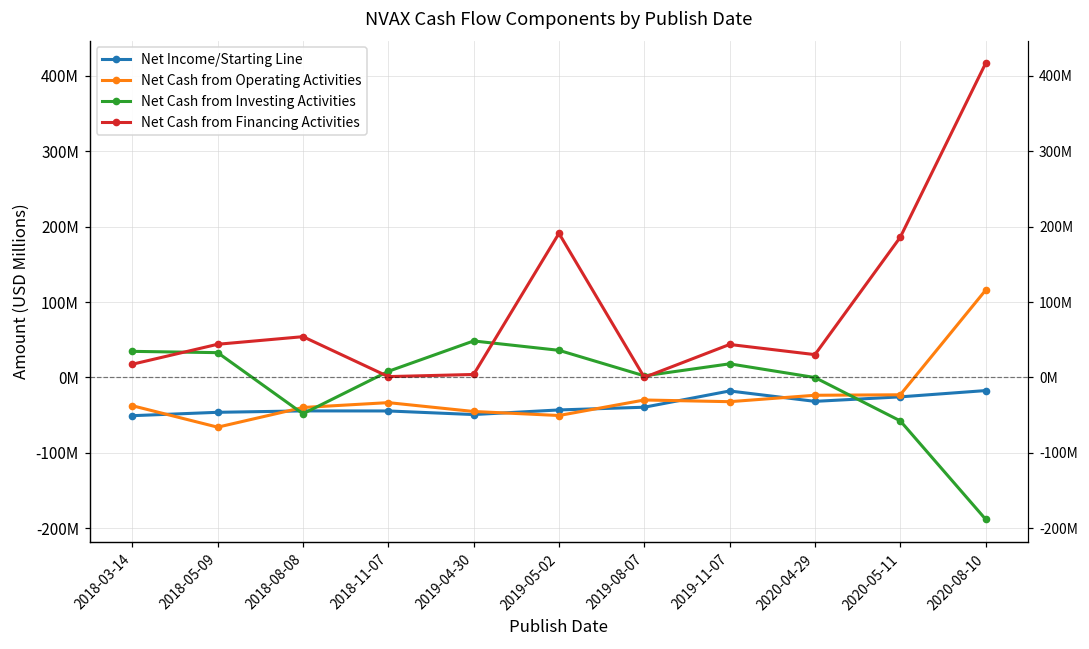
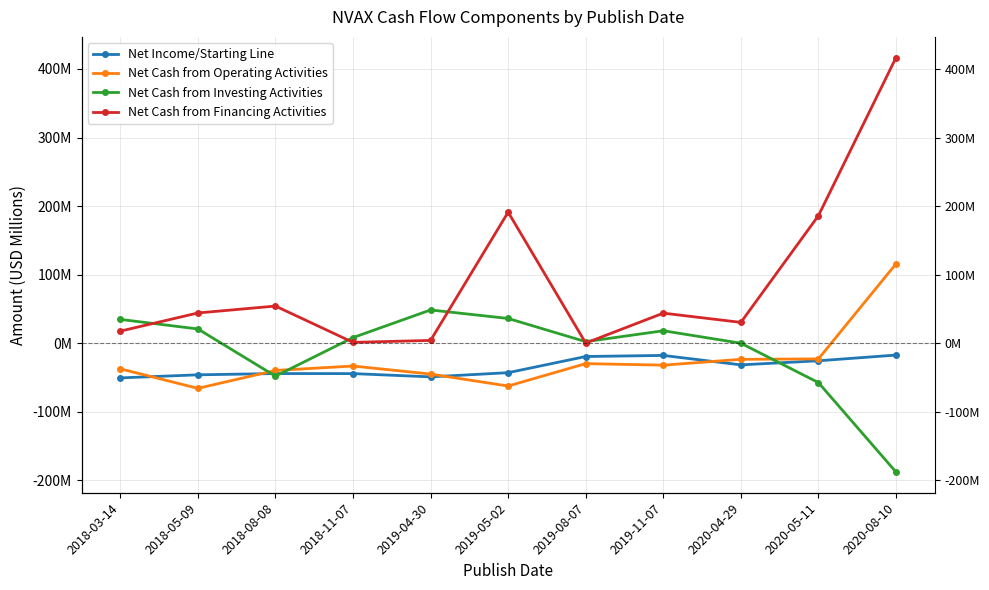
  {
    "Net Income/Starting Line": {
      "2018-03-14": -50000000,
      "2018-05-09": -50000000,
      "2018-08-08": -40000000,
      "2018-11-07": -40000000,
      "2019-04-30": -50000000,
      "2019-05-02": -40000000,
-     "2019-08-07": -40000000,
+     "2019-08-07": -20000000,
      "2019-11-07": -20000000,
      "2020-04-29": -30000000,
      "2020-08-10": -20000000
    },
    "Net Cash from Operating Activities": {
      "2018-03-14": -40000000,
      "2018-05-09": -70000000,
      "2018-08-08": -40000000,
      "2018-11-07": -30000000,
      "2019-04-30": -50000000,
-     "2019-05-02": -50000000,
+     "2019-05-02": -60000000,
      "2019-08-07": -30000000,
      "2019-11-07": -30000000,
      "2020-04-29": -20000000,
      "2020-08-10": 120000000
    },
    "Net Cash from Investing Activities": {
      "2018-03-14": 30000000,
-     "2018-05-09": 30000000,
+     "2018-05-09": 20000000,
      "2018-08-08": -50000000,
      "2018-11-07": 10000000,
      "2019-04-30": 50000000,
      "2019-05-02": 40000000,
      "2019-11-07": 20000000,
      "2020-04-29": 0,
      "2020-05-11": -60000000,
      "2020-08-10": -190000000
    },
    "Net Cash from Financing Activities": {
      "2018-03-14": 20000000,
      "2018-05-09": 40000000,
      "2018-08-08": 50000000,
      "2018-11-07": 0,
      "2019-04-30": 0,
      "2019-05-02": 190000000,
      "2019-11-07": 40000000,
      "2020-04-29": 30000000,
      "2020-05-11": 190000000,
      "2020-08-10": 420000000
    }
  }
